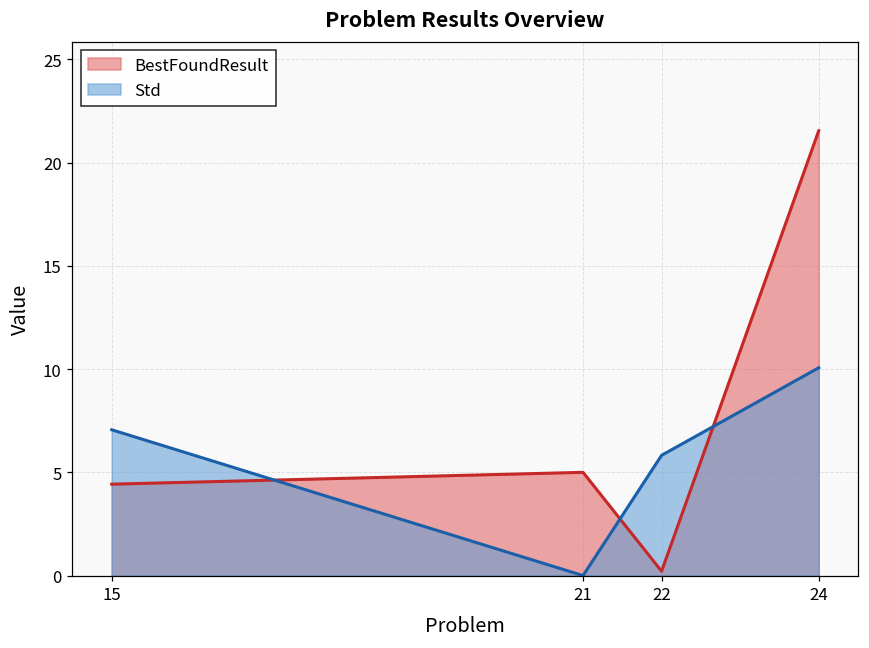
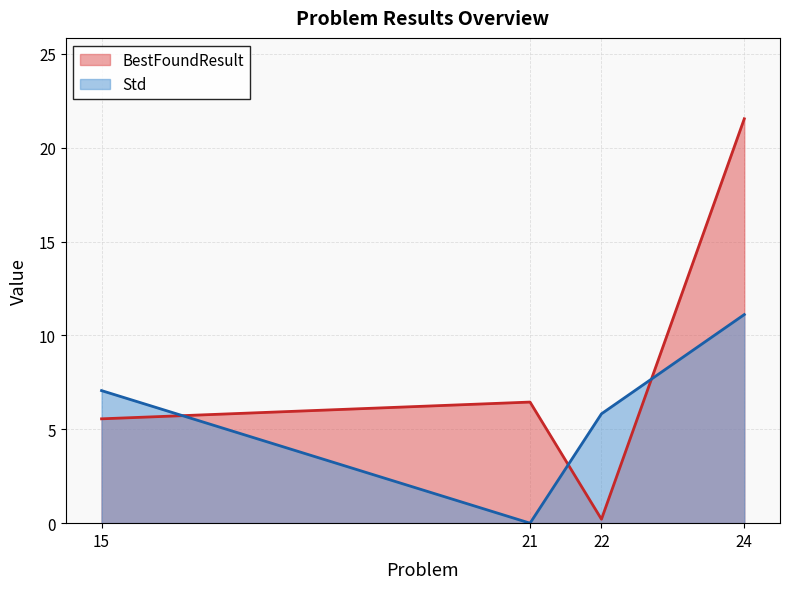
  {
    "BestFoundResult": {
-     "15": 4.4,
-     "21": 5.0,
+     "15": 5.6,
+     "21": 6.5,
      "22": 0.2,
      "24": 21.5
    },
    "Std": {
      "15": 7.1,
      "21": 0.0,
      "22": 5.8,
-     "24": 10.1
+     "24": 11.1
    }
  }
